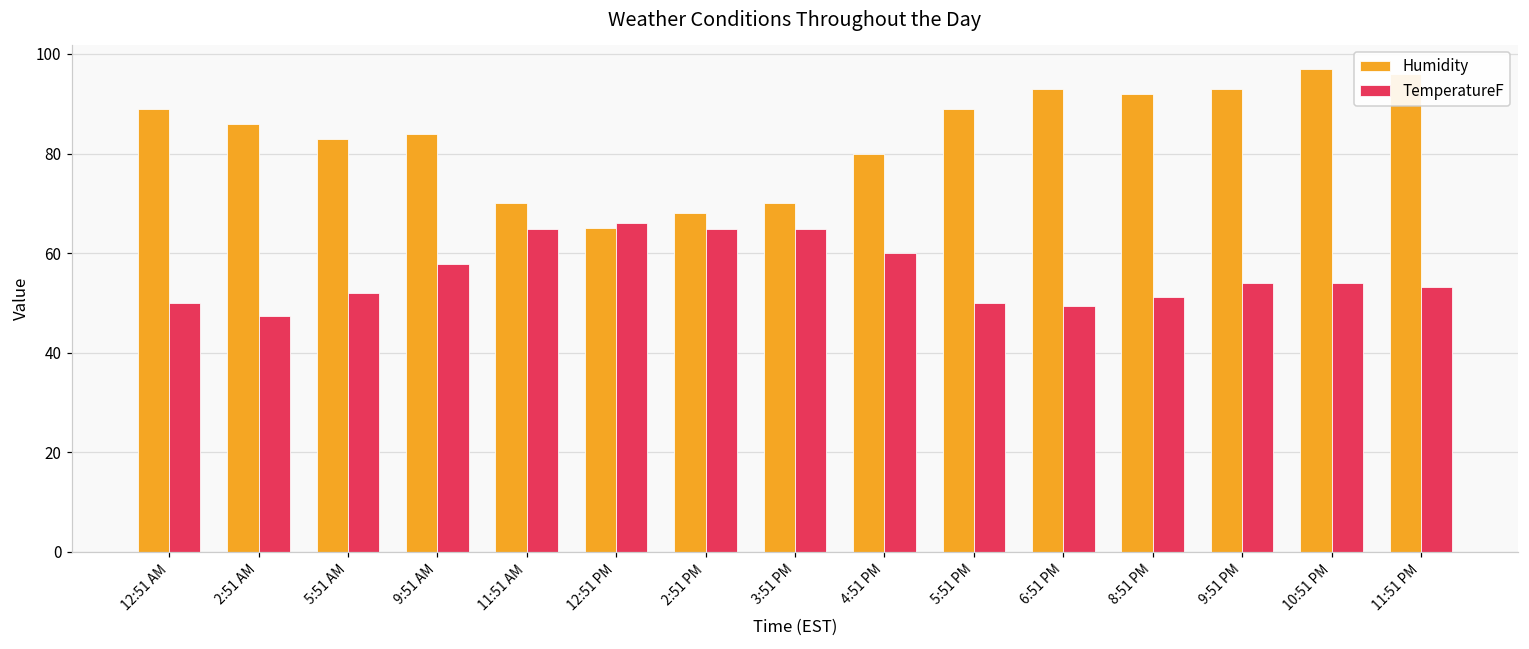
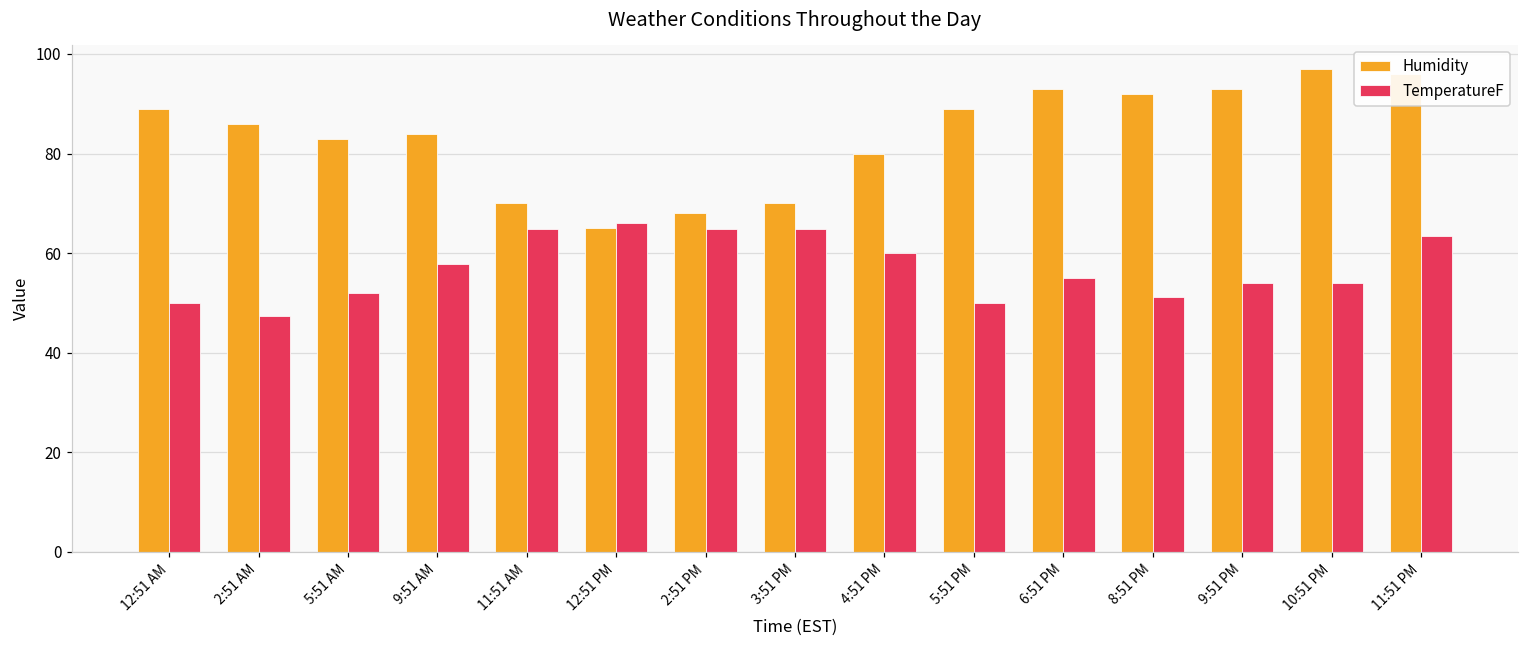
  {
    "Humidity": {
      "12:51 AM": 89,
      "2:51 AM": 86,
      "5:51 AM": 83,
      "9:51 AM": 84,
      "11:51 AM": 70,
      "12:51 PM": 65,
      "2:51 PM": 68,
      "3:51 PM": 70,
      "4:51 PM": 80,
      "5:51 PM": 89,
      "6:51 PM": 93,
      "8:51 PM": 92,
      "9:51 PM": 93,
      "10:51 PM": 97
    },
    "TemperatureF": {
      "12:51 AM": 50,
      "2:51 AM": 47,
      "5:51 AM": 52,
      "9:51 AM": 58,
      "11:51 AM": 65,
      "12:51 PM": 66,
      "2:51 PM": 65,
      "3:51 PM": 65,
      "4:51 PM": 60,
      "5:51 PM": 50,
-     "6:51 PM": 49,
+     "6:51 PM": 55,
      "8:51 PM": 51,
      "9:51 PM": 54,
      "10:51 PM": 54,
-     "11:51 PM": 53
+     "11:51 PM": 63
    }
  }
